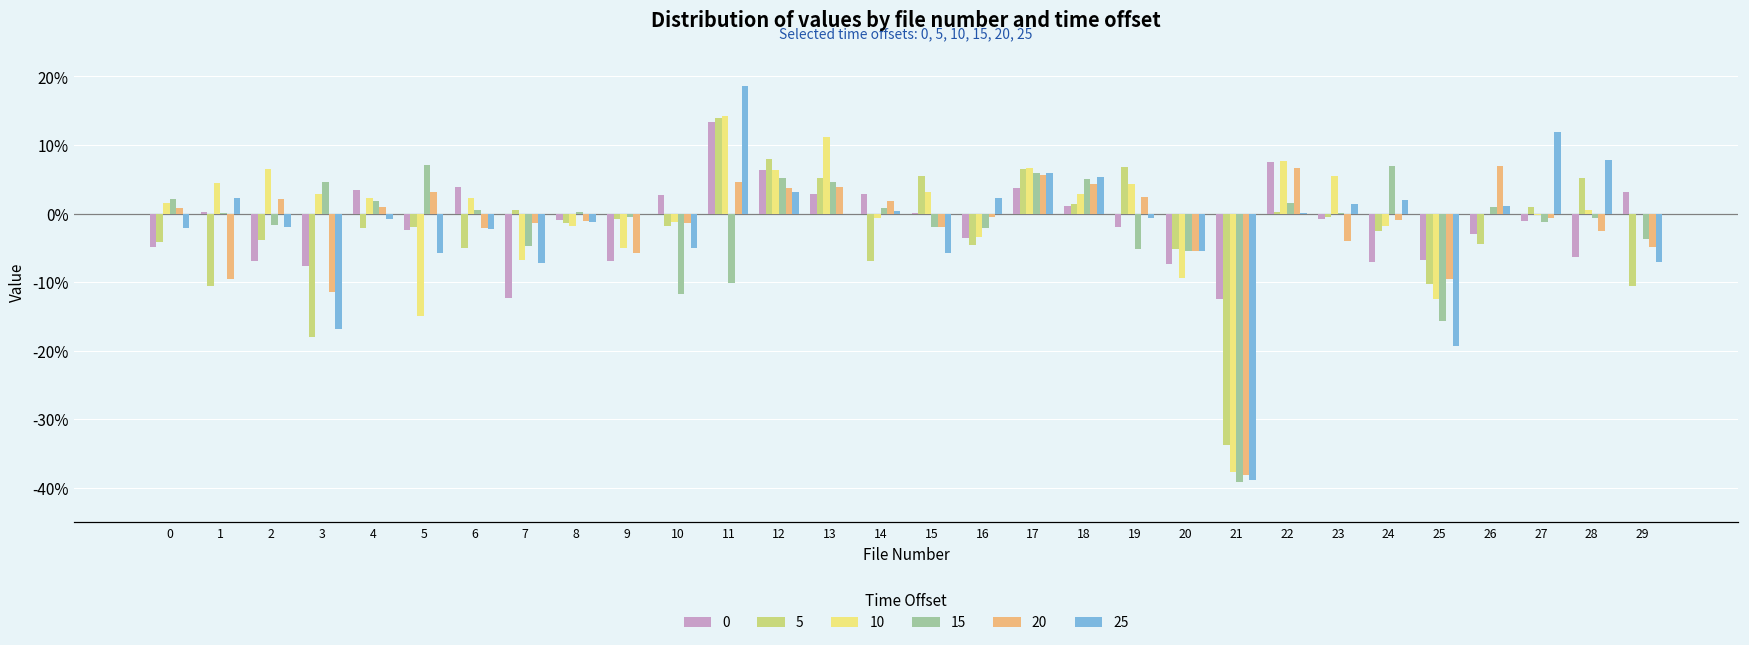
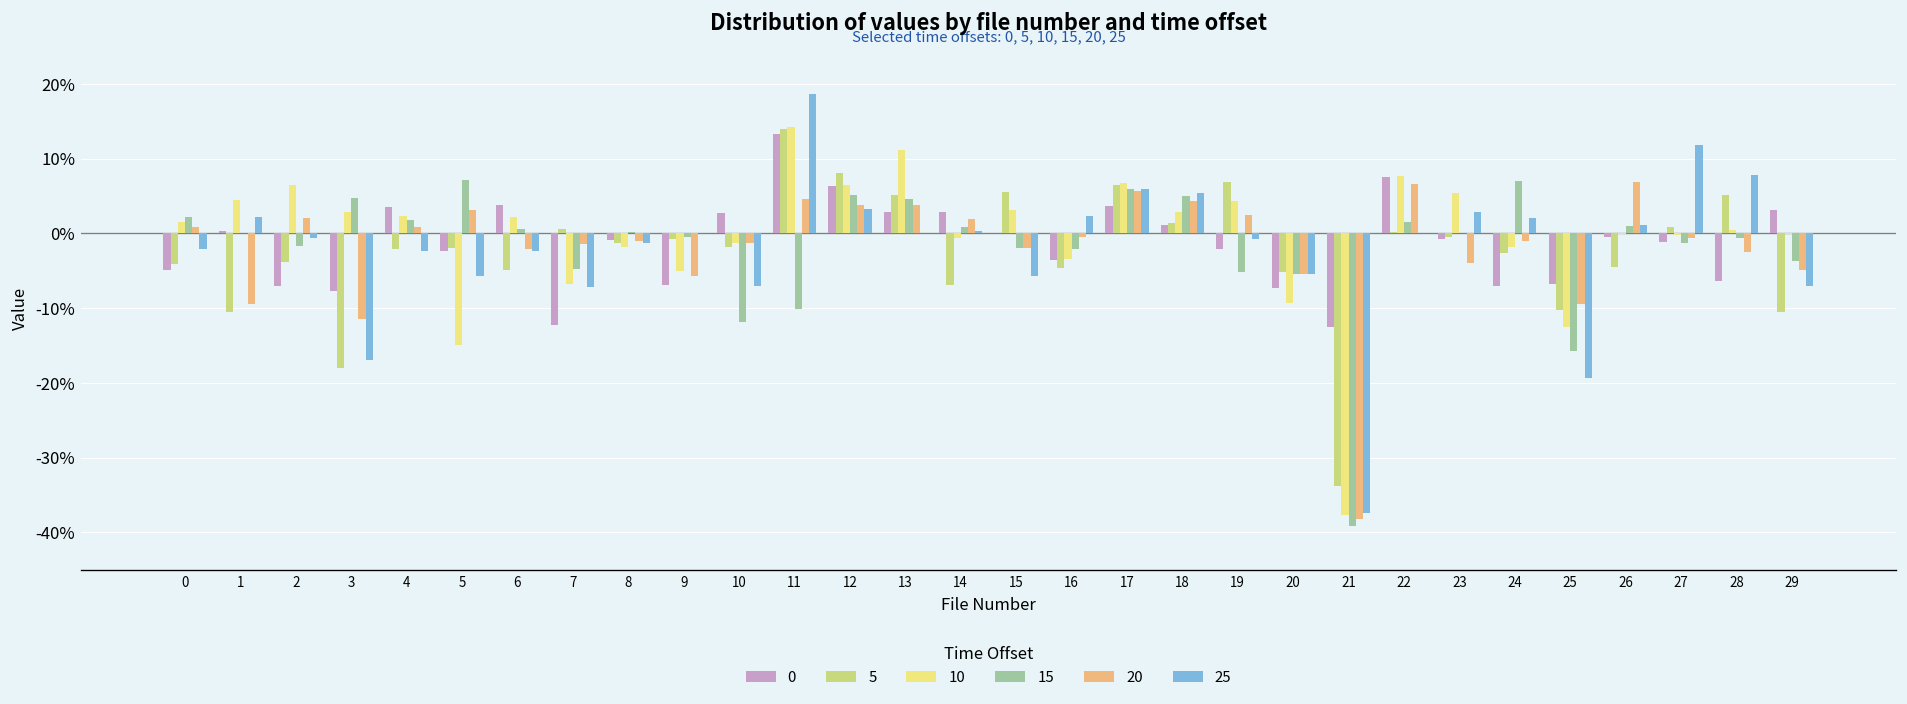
  {
    "0": {
      "0": "-5%",
      "2": "-7%",
      "3": "-8%",
      "4": "3%",
      "5": "-2%",
      "6": "4%",
      "7": "-12%",
      "8": "-1%",
      "9": "-7%",
      "10": "3%",
      "11": "13%",
      "12": "6%",
      "13": "3%",
      "14": "3%",
      "16": "-4%",
      "17": "4%",
      "18": "1%",
      "19": "-2%",
      "20": "-7%",
      "21": "-13%",
      "22": "8%",
      "23": "-1%",
      "24": "-7%",
      "25": "-7%",
-     "26": "-3%",
+     "26": "0%",
      "27": "-1%",
      "28": "-6%",
      "29": "3%"
    },
    "25": {
      "0": "-2%",
      "1": "2%",
-     "2": "-2%",
+     "2": "-1%",
      "3": "-17%",
-     "4": "-1%",
+     "4": "-2%",
      "5": "-6%",
      "6": "-2%",
      "7": "-7%",
      "8": "-1%",
-     "10": "-5%",
+     "10": "-7%",
      "11": "19%",
      "12": "3%",
      "15": "-6%",
      "16": "2%",
      "17": "6%",
      "18": "5%",
      "19": "-1%",
      "20": "-5%",
-     "21": "-39%",
-     "23": "1%",
+     "21": "-37%",
+     "23": "3%",
      "24": "2%",
      "25": "-19%",
      "26": "1%",
      "27": "12%",
      "28": "8%",
      "29": "-7%"
    }
  }
